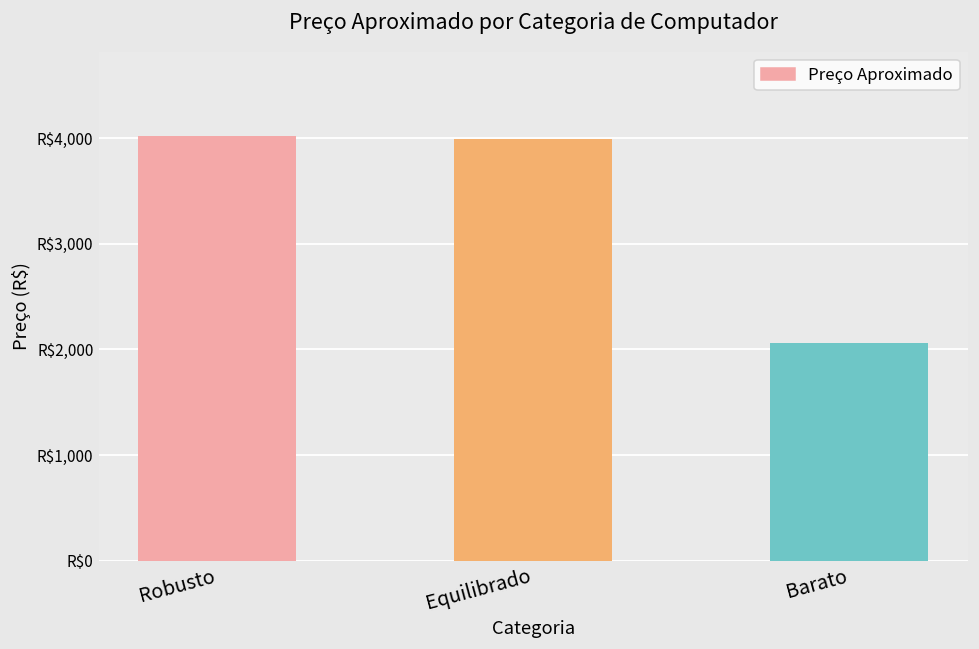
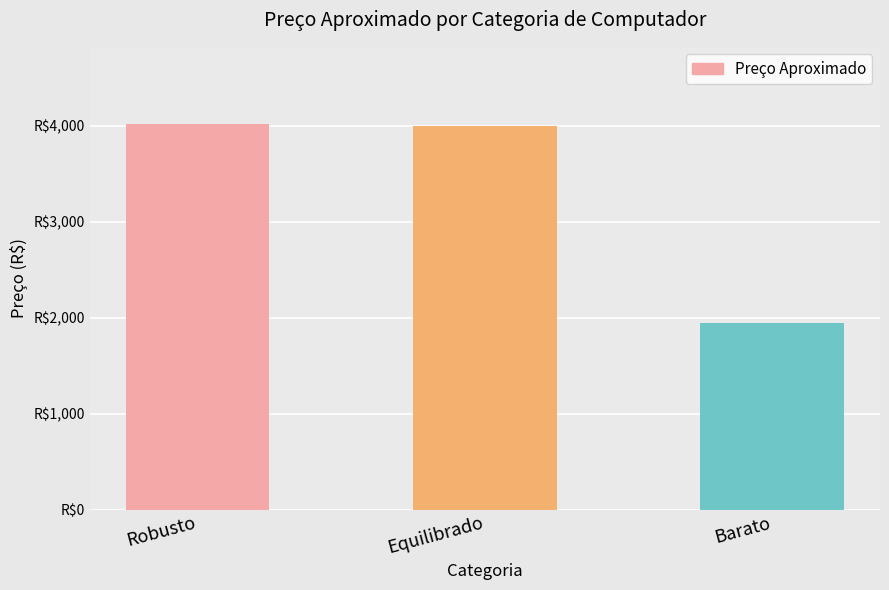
  {
    "Robusto": "R$4,000",
    "Equilibrado": "R$4,000",
-   "Barato": "R$2,100"
+   "Barato": "R$1,900"
  }
